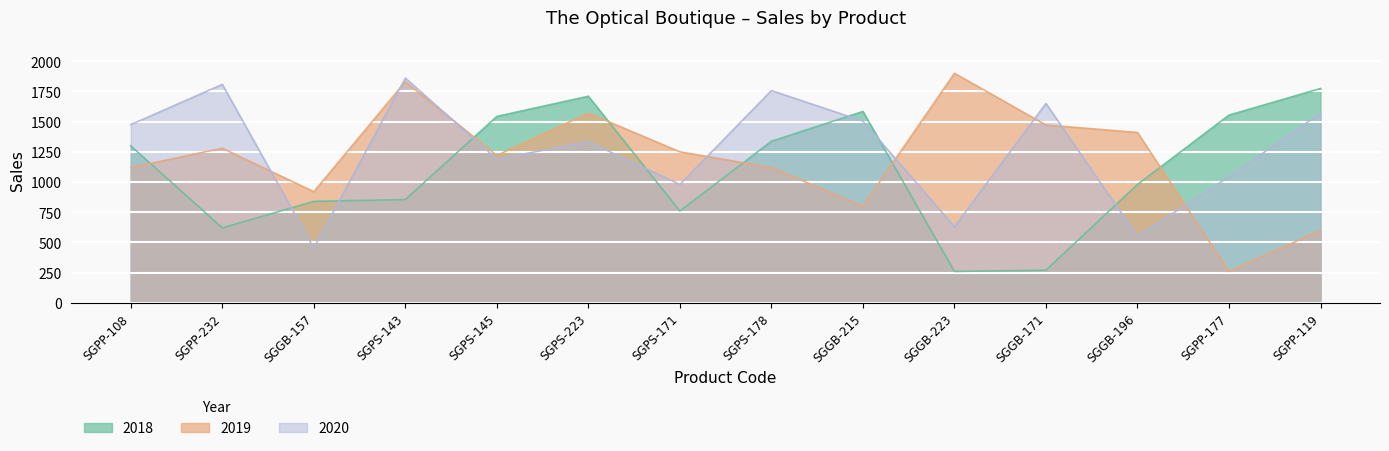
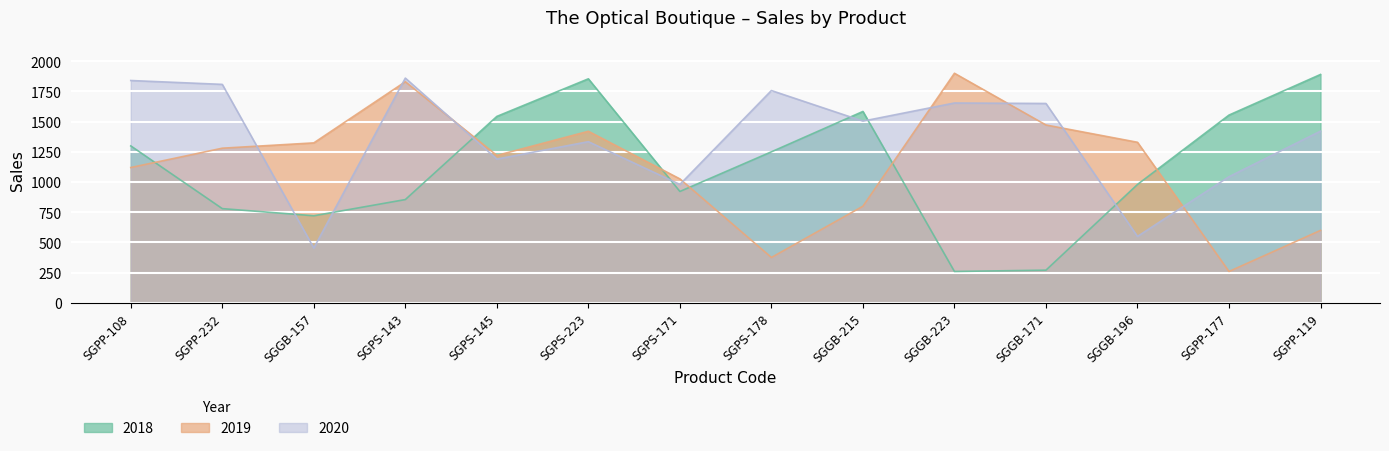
  {
    "2018": {
      "SGPP-108": 1300,
-     "SGPP-232": 620,
-     "SGGB-157": 840,
+     "SGPP-232": 780,
+     "SGGB-157": 720,
      "SGPS-143": 860,
      "SGPS-145": 1540,
-     "SGPS-223": 1710,
-     "SGPS-171": 760,
-     "SGPS-178": 1340,
+     "SGPS-223": 1850,
+     "SGPS-171": 920,
+     "SGPS-178": 1250,
      "SGGB-215": 1580,
      "SGGB-223": 260,
      "SGGB-171": 270,
      "SGGB-196": 980,
      "SGPP-177": 1550,
-     "SGPP-119": 1770
+     "SGPP-119": 1890
    },
    "2019": {
      "SGPP-108": 1120,
      "SGPP-232": 1280,
-     "SGGB-157": 920,
+     "SGGB-157": 1320,
      "SGPS-143": 1830,
      "SGPS-145": 1220,
-     "SGPS-223": 1570,
-     "SGPS-171": 1250,
-     "SGPS-178": 1120,
+     "SGPS-223": 1420,
+     "SGPS-171": 1030,
+     "SGPS-178": 380,
      "SGGB-215": 800,
      "SGGB-223": 1900,
      "SGGB-171": 1470,
-     "SGGB-196": 1410,
+     "SGGB-196": 1330,
      "SGPP-177": 260,
      "SGPP-119": 600
    },
    "2020": {
-     "SGPP-108": 1480,
+     "SGPP-108": 1840,
      "SGPP-232": 1810,
      "SGGB-157": 450,
      "SGPS-143": 1860,
      "SGPS-145": 1190,
      "SGPS-223": 1330,
      "SGPS-171": 980,
      "SGPS-178": 1760,
      "SGGB-215": 1500,
-     "SGGB-223": 630,
+     "SGGB-223": 1650,
      "SGGB-171": 1650,
      "SGGB-196": 550,
      "SGPP-177": 1040,
-     "SGPP-119": 1570
+     "SGPP-119": 1420
    }
  }
